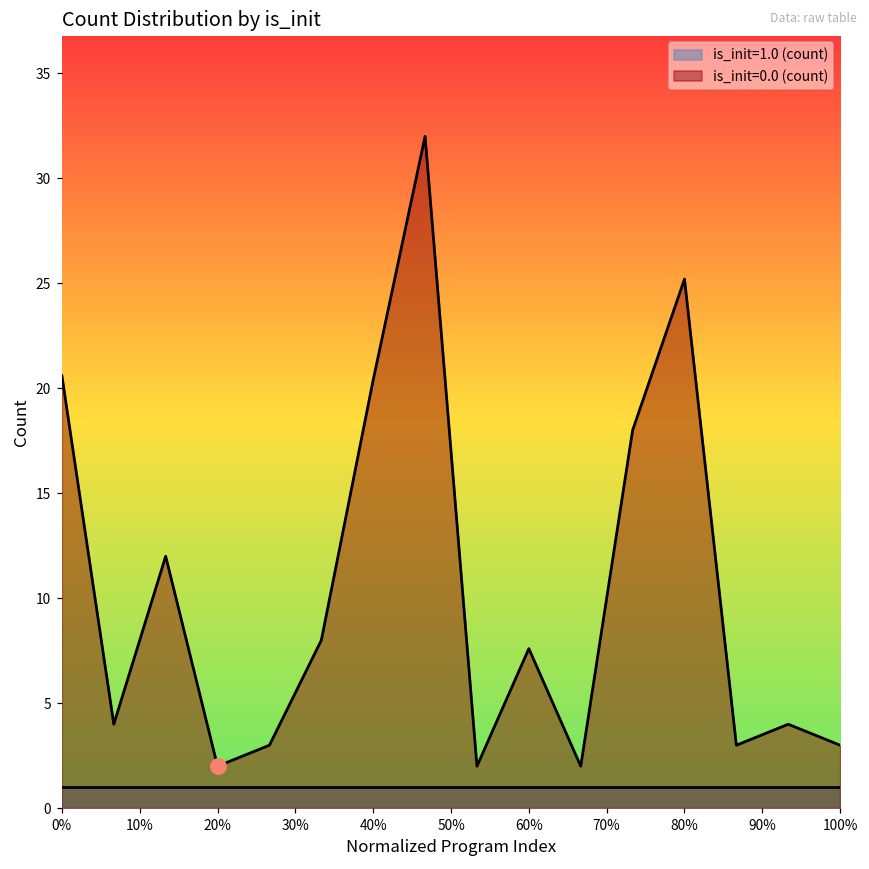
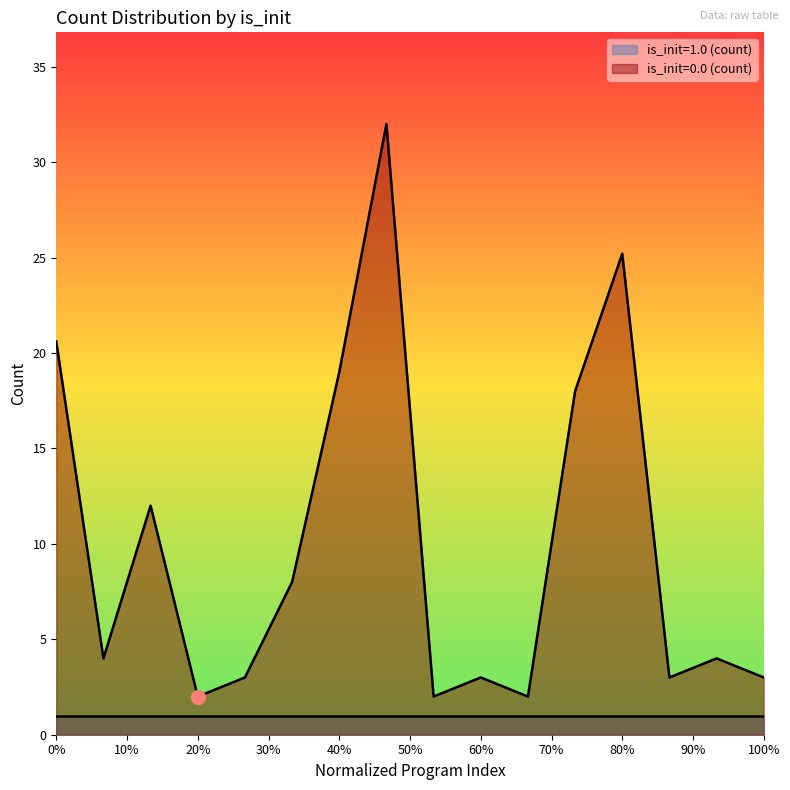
  {
    "is_init=1.0 (count)": {
      "0%": 1.0,
      "10%": 1.0,
      "20%": 1.0,
      "30%": 1.0,
      "40%": 1.0,
      "50%": 1.0,
      "60%": 1.0,
      "70%": 1.0,
      "80%": 1.0,
      "90%": 1.0,
      "100%": 1.0
    },
    "is_init=0.0 (count)": {
      "0%": 20.6,
-     "40%": 20.4,
-     "60%": 7.6,
+     "40%": 19.0,
+     "60%": 3.0,
      "80%": 25.2,
      "100%": 3.0
    }
  }
